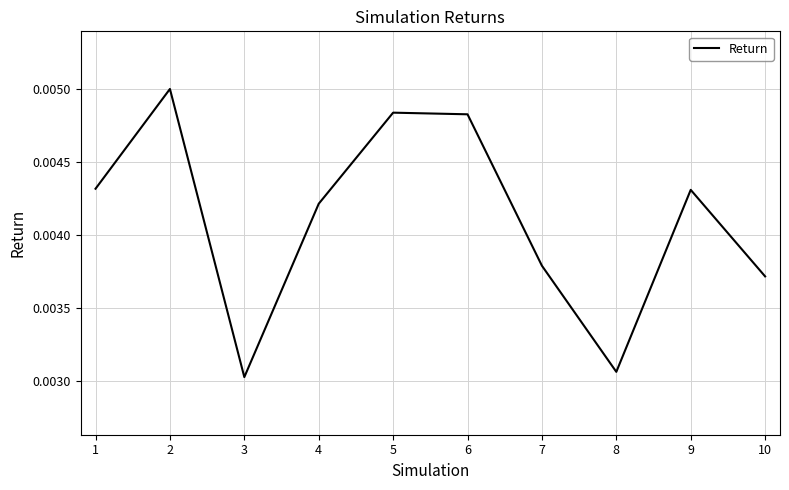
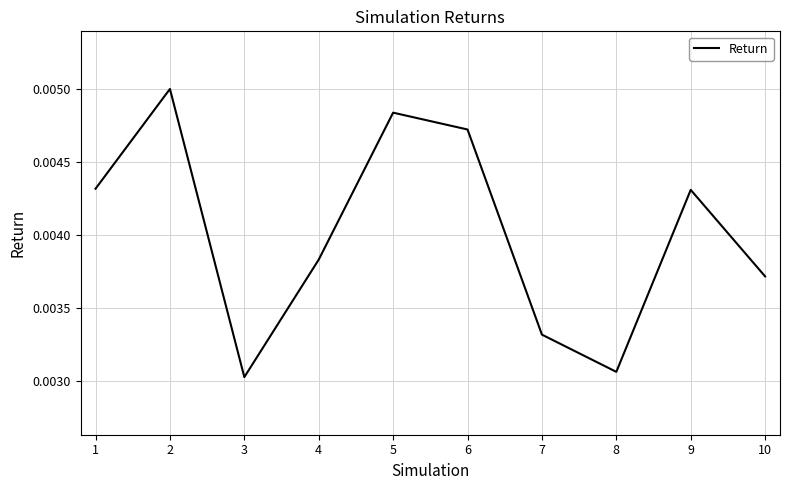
  {
    "1": 0.00432,
    "2": 0.00500,
    "3": 0.00303,
-   "4": 0.00422,
+   "4": 0.00383,
    "5": 0.00484,
-   "6": 0.00483,
-   "7": 0.00379,
+   "6": 0.00472,
+   "7": 0.00332,
    "8": 0.00307,
    "9": 0.00431,
    "10": 0.00372
  }
